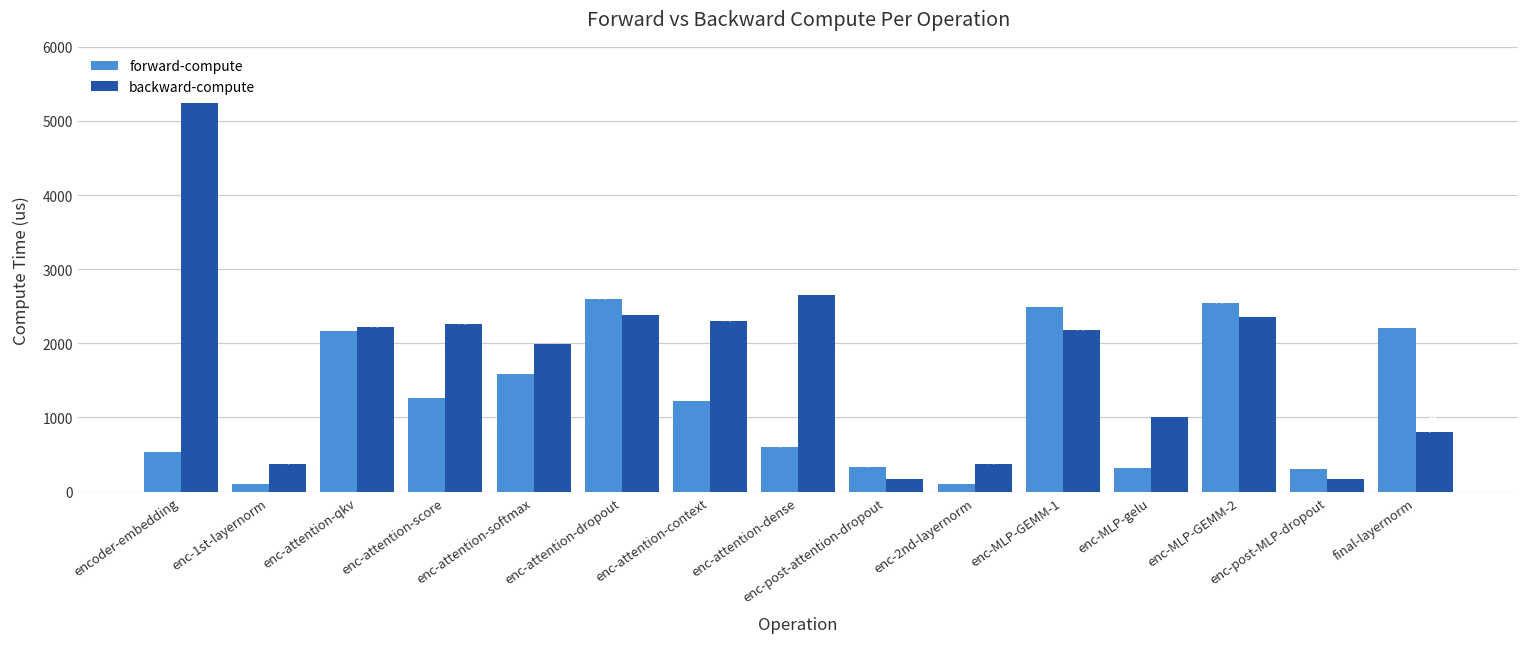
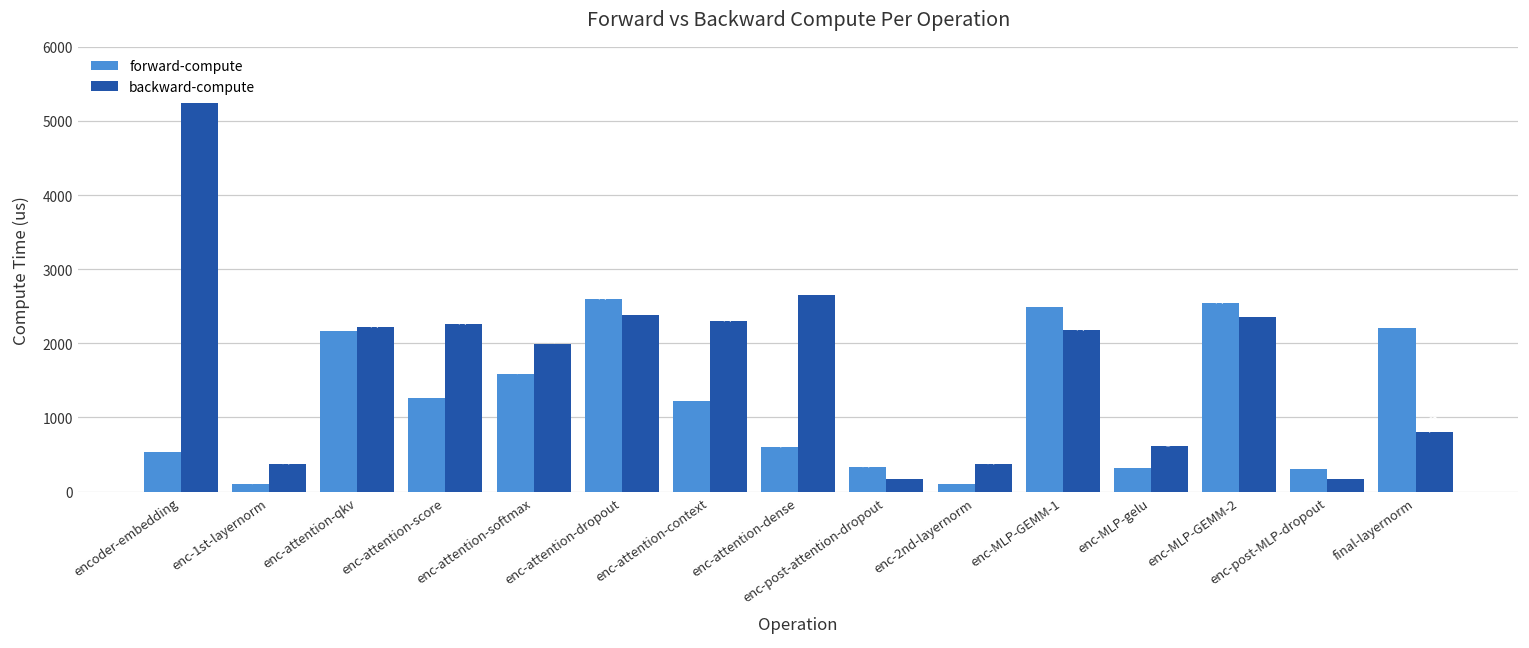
  {
    "forward-compute": {
      "encoder-embedding": 500,
      "enc-1st-layernorm": 100,
      "enc-attention-qkv": 2200,
      "enc-attention-score": 1300,
      "enc-attention-softmax": 1600,
      "enc-attention-dropout": 2600,
      "enc-attention-context": 1200,
      "enc-attention-dense": 600,
      "enc-post-attention-dropout": 300,
      "enc-2nd-layernorm": 100,
      "enc-MLP-GEMM-1": 2500,
      "enc-MLP-gelu": 300,
      "enc-MLP-GEMM-2": 2500,
      "enc-post-MLP-dropout": 300,
      "final-layernorm": 2200
    },
    "backward-compute": {
      "encoder-embedding": 5200,
      "enc-1st-layernorm": 400,
      "enc-attention-qkv": 2200,
      "enc-attention-score": 2300,
      "enc-attention-softmax": 2000,
      "enc-attention-dropout": 2400,
      "enc-attention-context": 2300,
      "enc-attention-dense": 2700,
      "enc-post-attention-dropout": 200,
      "enc-2nd-layernorm": 400,
      "enc-MLP-GEMM-1": 2200,
-     "enc-MLP-gelu": 1000,
+     "enc-MLP-gelu": 600,
      "enc-MLP-GEMM-2": 2400,
      "enc-post-MLP-dropout": 200,
      "final-layernorm": 800
    }
  }
